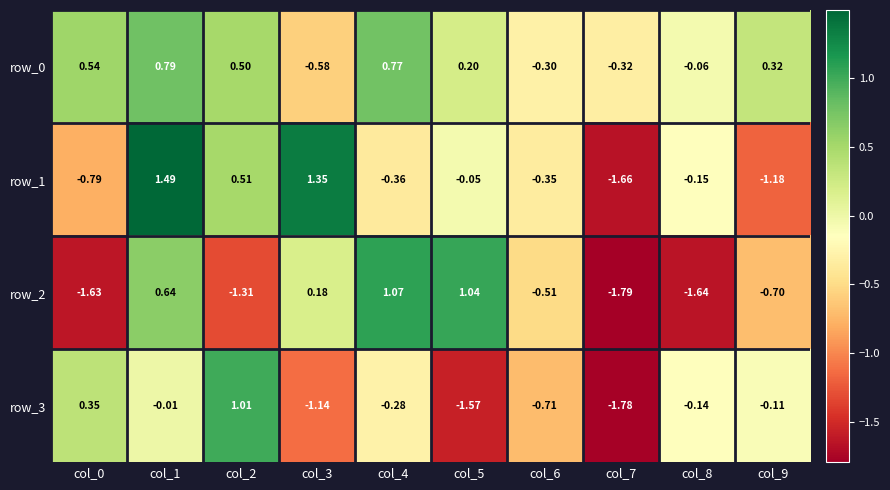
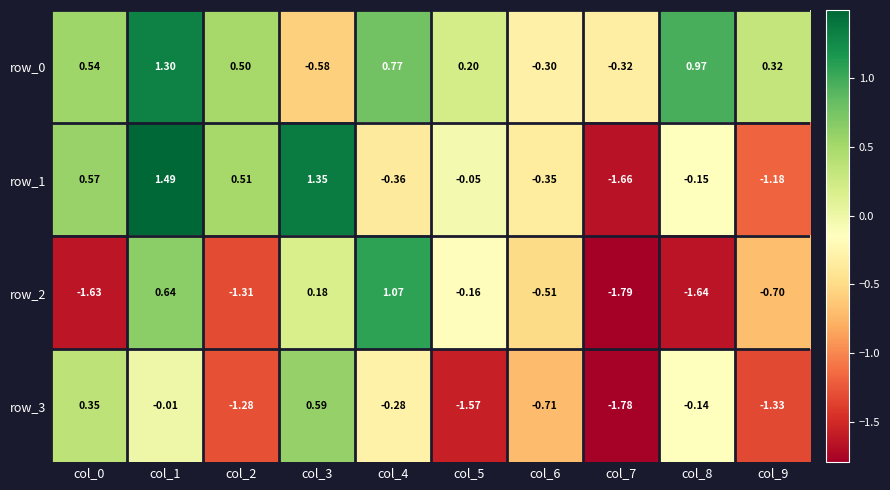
  {
    "row_0": {
      "col_0": 0.54,
-     "col_1": 0.79,
+     "col_1": 1.30,
      "col_2": 0.50,
      "col_3": -0.58,
      "col_4": 0.77,
      "col_5": 0.20,
      "col_6": -0.30,
      "col_7": -0.32,
-     "col_8": -0.06,
+     "col_8": 0.97,
      "col_9": 0.32
    },
    "row_1": {
-     "col_0": -0.79,
+     "col_0": 0.57,
      "col_1": 1.49,
      "col_2": 0.51,
      "col_3": 1.35,
      "col_4": -0.36,
      "col_5": -0.05,
      "col_6": -0.35,
      "col_7": -1.66,
      "col_8": -0.15,
      "col_9": -1.18
    },
    "row_2": {
      "col_0": -1.63,
      "col_1": 0.64,
      "col_2": -1.31,
      "col_3": 0.18,
      "col_4": 1.07,
-     "col_5": 1.04,
+     "col_5": -0.16,
      "col_6": -0.51,
      "col_7": -1.79,
      "col_8": -1.64,
      "col_9": -0.70
    },
    "row_3": {
      "col_0": 0.35,
      "col_1": -0.01,
-     "col_2": 1.01,
-     "col_3": -1.14,
+     "col_2": -1.28,
+     "col_3": 0.59,
      "col_4": -0.28,
      "col_5": -1.57,
      "col_6": -0.71,
      "col_7": -1.78,
      "col_8": -0.14,
-     "col_9": -0.11
+     "col_9": -1.33
    }
  }
